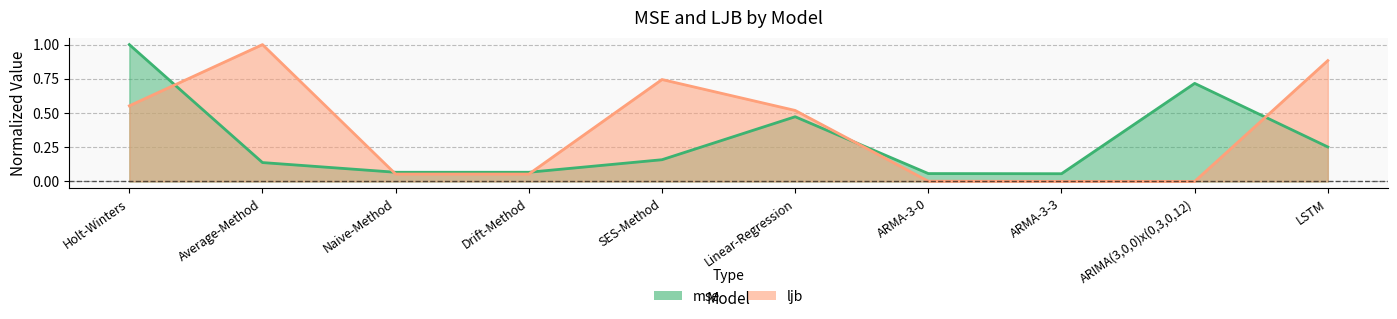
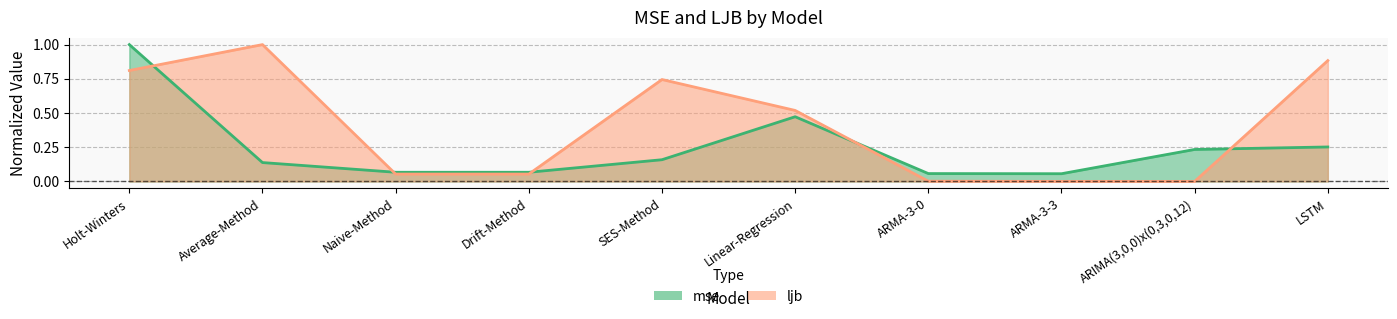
  {
    "mse": {
      "Holt-Winters": 1.00,
      "Average-Method": 0.14,
      "SES-Method": 0.16,
      "Linear-Regression": 0.47,
      "ARMA-3-0": 0.06,
      "ARMA-3-3": 0.06,
-     "ARIMA(3,0,0)x(0,3,0,12)": 0.72,
+     "ARIMA(3,0,0)x(0,3,0,12)": 0.23,
      "LSTM": 0.25
    },
    "ljb": {
-     "Holt-Winters": 0.55,
+     "Holt-Winters": 0.81,
      "Average-Method": 1.00,
      "SES-Method": 0.74,
      "Linear-Regression": 0.52,
      "ARMA-3-0": 0.00,
      "ARMA-3-3": 0.00,
      "ARIMA(3,0,0)x(0,3,0,12)": 0.00,
      "LSTM": 0.88
    }
  }
